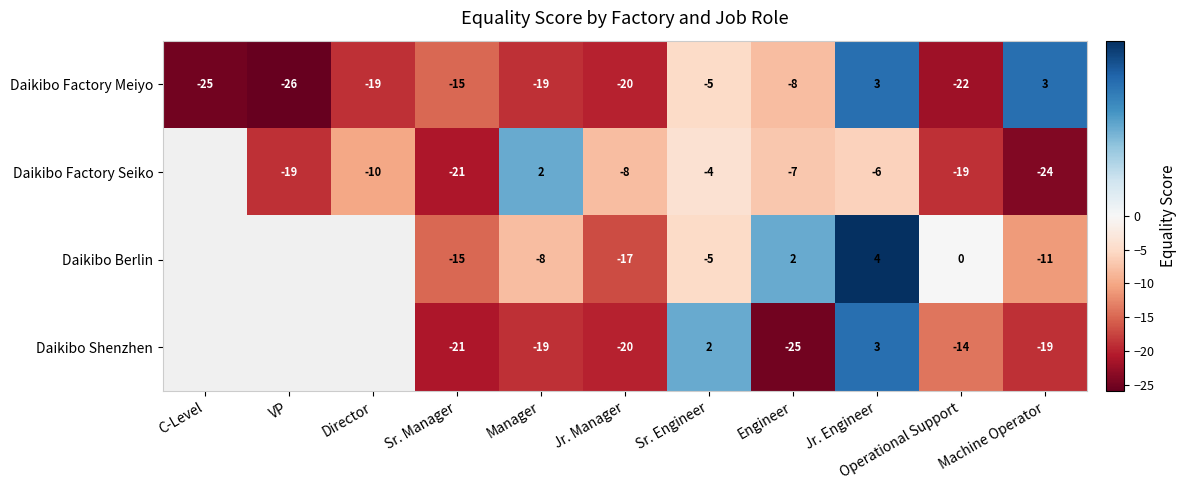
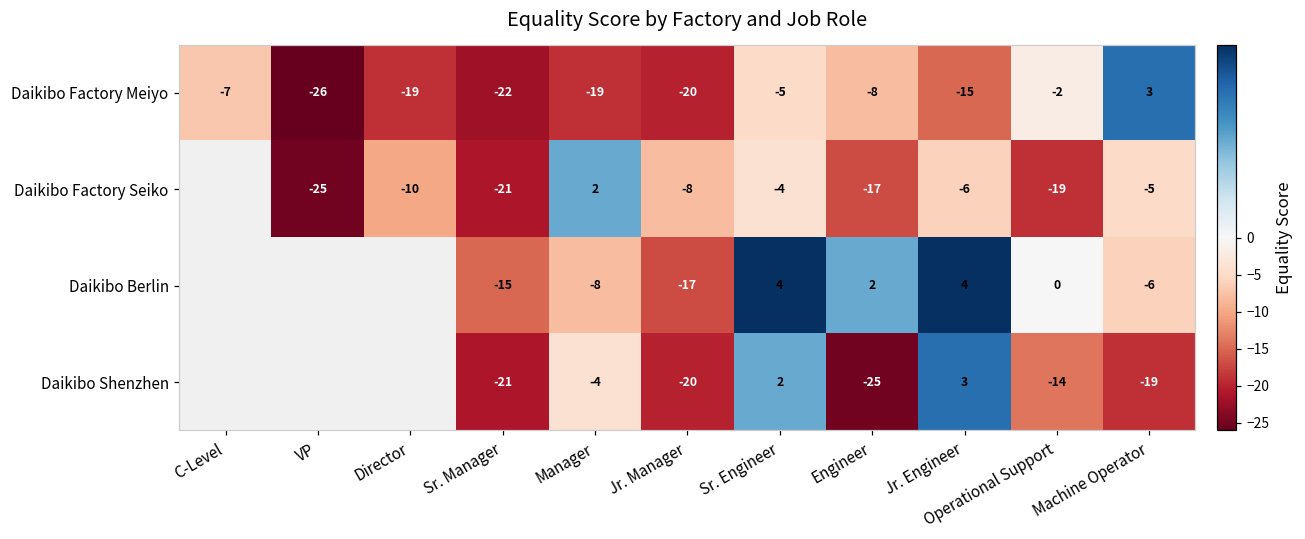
  {
    "Daikibo Factory Meiyo": {
-     "C-Level": -25,
+     "C-Level": -7,
      "VP": -26,
      "Director": -19,
-     "Sr. Manager": -15,
+     "Sr. Manager": -22,
      "Manager": -19,
      "Jr. Manager": -20,
      "Sr. Engineer": -5,
      "Engineer": -8,
-     "Jr. Engineer": 3,
-     "Operational Support": -22,
+     "Jr. Engineer": -15,
+     "Operational Support": -2,
      "Machine Operator": 3
    },
    "Daikibo Factory Seiko": {
-     "VP": -19,
+     "VP": -25,
      "Director": -10,
      "Sr. Manager": -21,
      "Manager": 2,
      "Jr. Manager": -8,
      "Sr. Engineer": -4,
-     "Engineer": -7,
+     "Engineer": -17,
      "Jr. Engineer": -6,
      "Operational Support": -19,
-     "Machine Operator": -24
+     "Machine Operator": -5
    },
    "Daikibo Berlin": {
      "Sr. Manager": -15,
      "Manager": -8,
      "Jr. Manager": -17,
-     "Sr. Engineer": -5,
+     "Sr. Engineer": 4,
      "Engineer": 2,
      "Jr. Engineer": 4,
      "Operational Support": 0,
-     "Machine Operator": -11
+     "Machine Operator": -6
    },
    "Daikibo Shenzhen": {
      "Sr. Manager": -21,
-     "Manager": -19,
+     "Manager": -4,
      "Jr. Manager": -20,
      "Sr. Engineer": 2,
      "Engineer": -25,
      "Jr. Engineer": 3,
      "Operational Support": -14,
      "Machine Operator": -19
    }
  }
